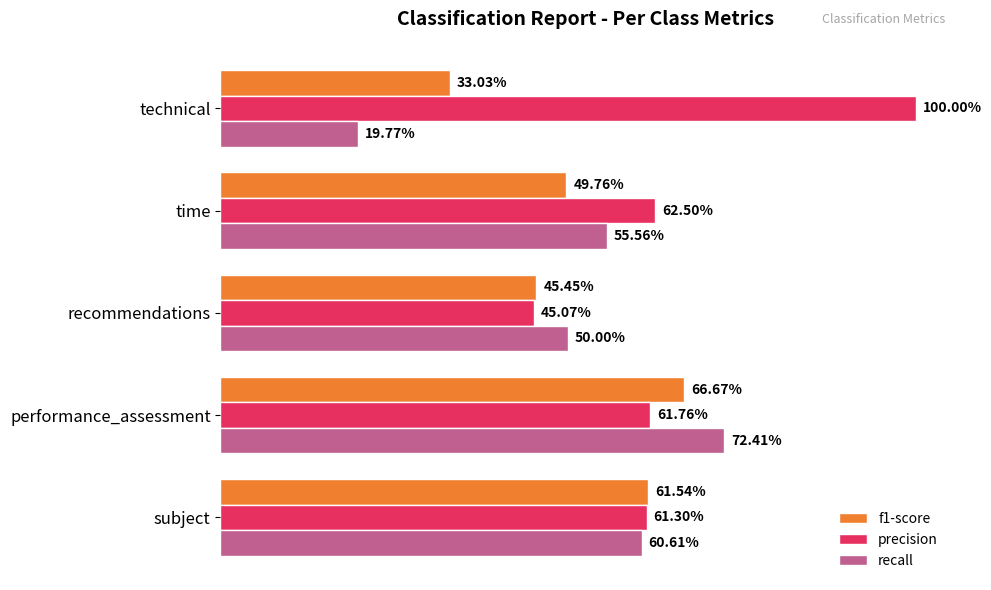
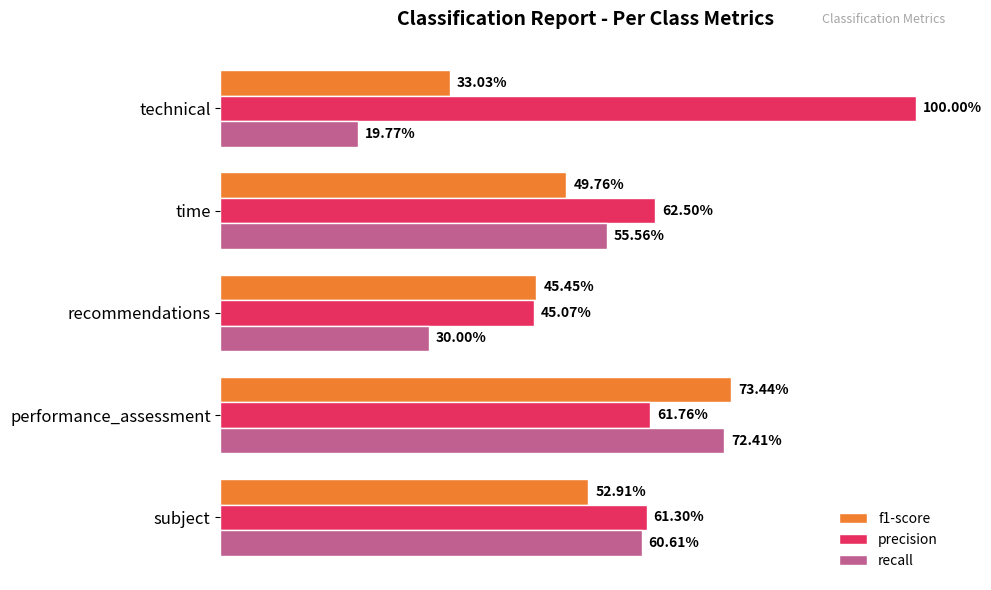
  {
    "f1-score": {
      "technical": "33.03%",
      "time": "49.76%",
      "recommendations": "45.45%",
-     "performance_assessment": "66.67%",
-     "subject": "61.54%"
+     "performance_assessment": "73.44%",
+     "subject": "52.91%"
    },
    "precision": {
      "technical": "100.00%",
      "time": "62.50%",
      "recommendations": "45.07%",
      "performance_assessment": "61.76%",
      "subject": "61.30%"
    },
    "recall": {
      "technical": "19.77%",
      "time": "55.56%",
-     "recommendations": "50.00%",
+     "recommendations": "30.00%",
      "performance_assessment": "72.41%",
      "subject": "60.61%"
    }
  }
